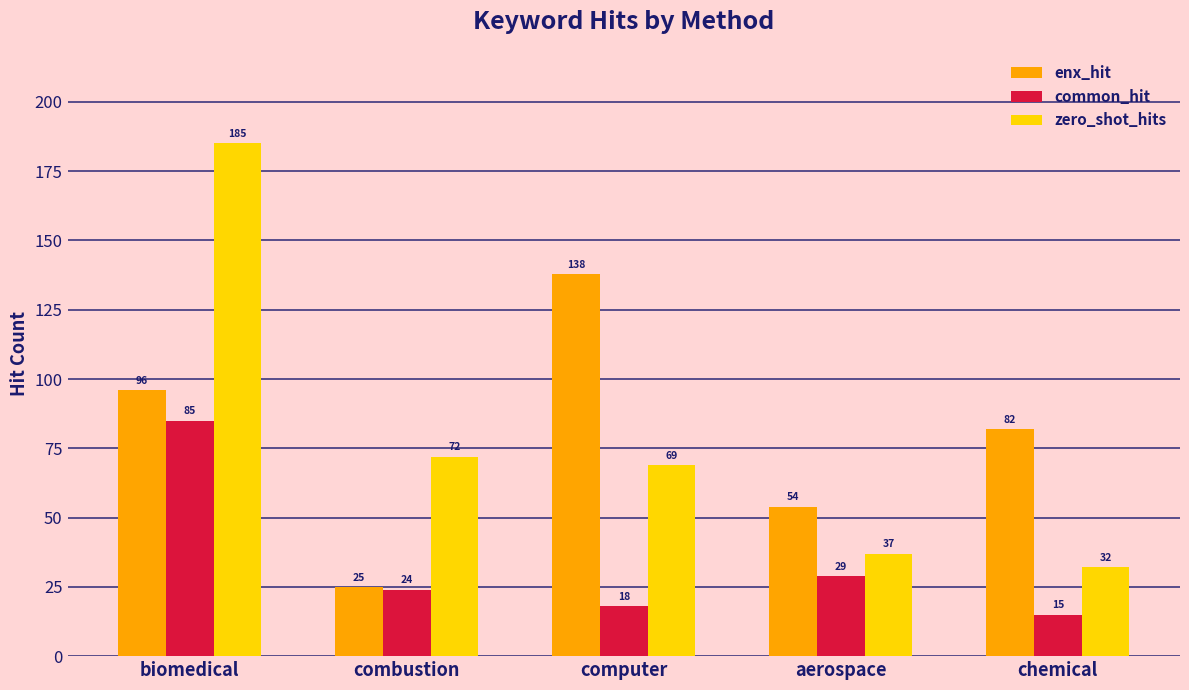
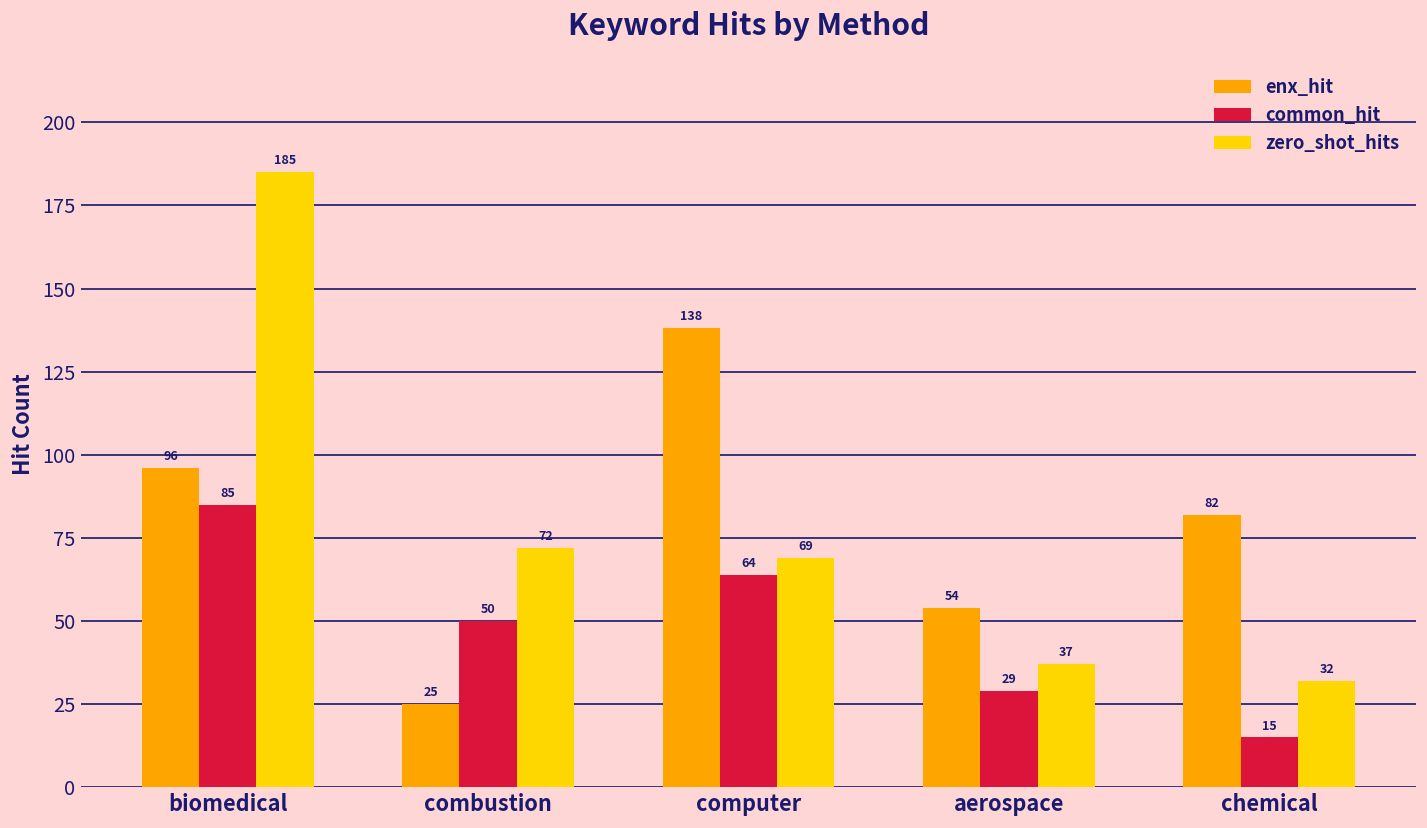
  {
    "common_hit": {
      "biomedical": 85,
-     "combustion": 24,
-     "computer": 18,
+     "combustion": 50,
+     "computer": 64,
      "aerospace": 29,
      "chemical": 15
    }
  }
